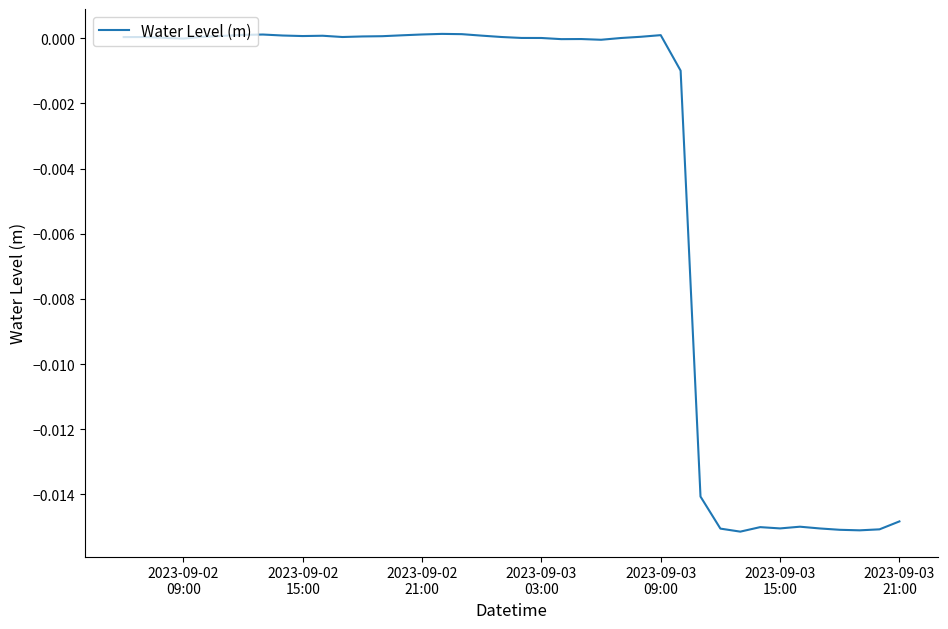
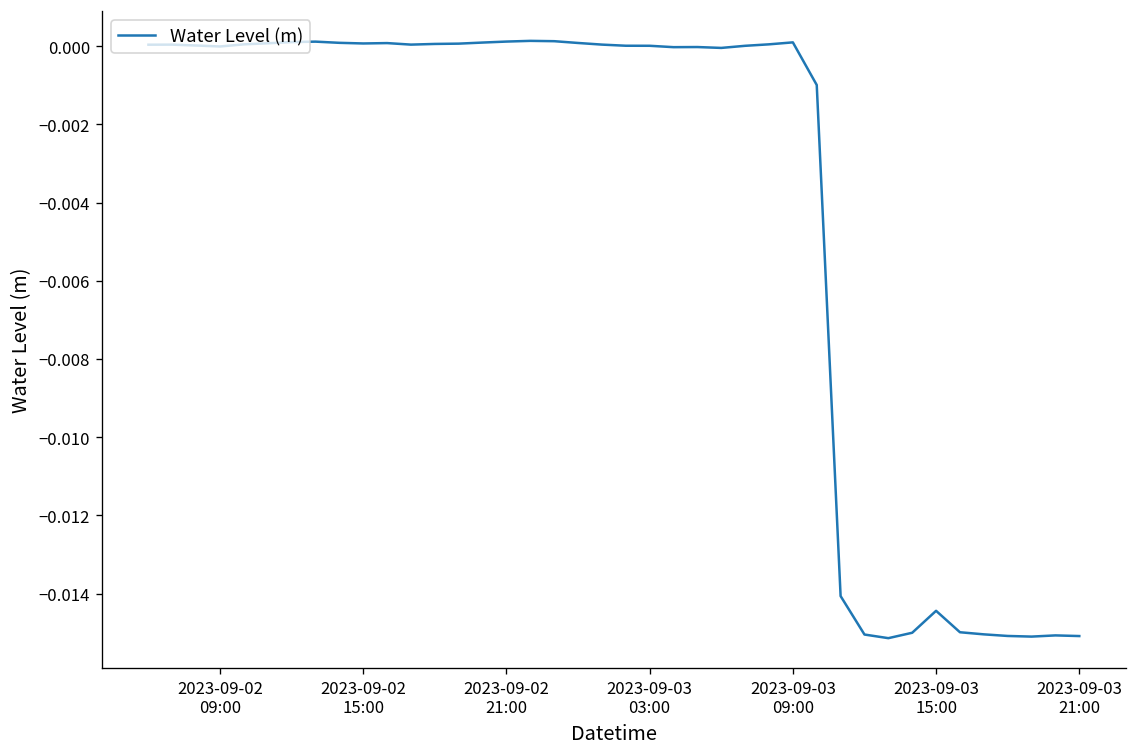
  {
    "2023-09-02 15:00": 0.0001,
    "2023-09-02 21:00": 0.0001,
    "2023-09-03 03:00": 0.0000,
    "2023-09-03 09:00": 0.0001,
-   "2023-09-03 15:00": -0.0150,
-   "2023-09-03 21:00": -0.0148
+   "2023-09-03 15:00": -0.0144,
+   "2023-09-03 21:00": -0.0151
  }
